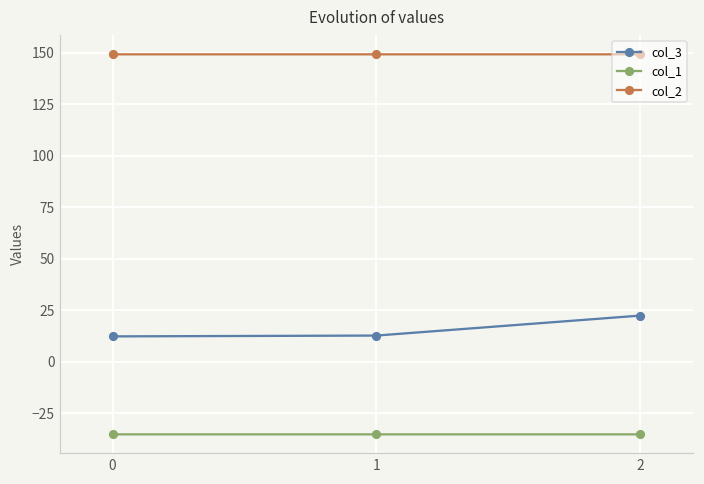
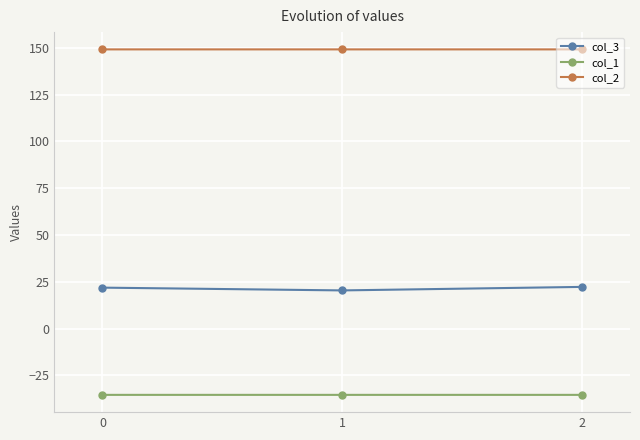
  {
    "col_3": {
-     "0": 12,
-     "1": 13,
+     "0": 22,
+     "1": 20,
      "2": 22
    },
    "col_1": {
      "0": -35,
      "1": -35,
      "2": -35
    },
    "col_2": {
      "0": 149,
      "1": 149
    }
  }
